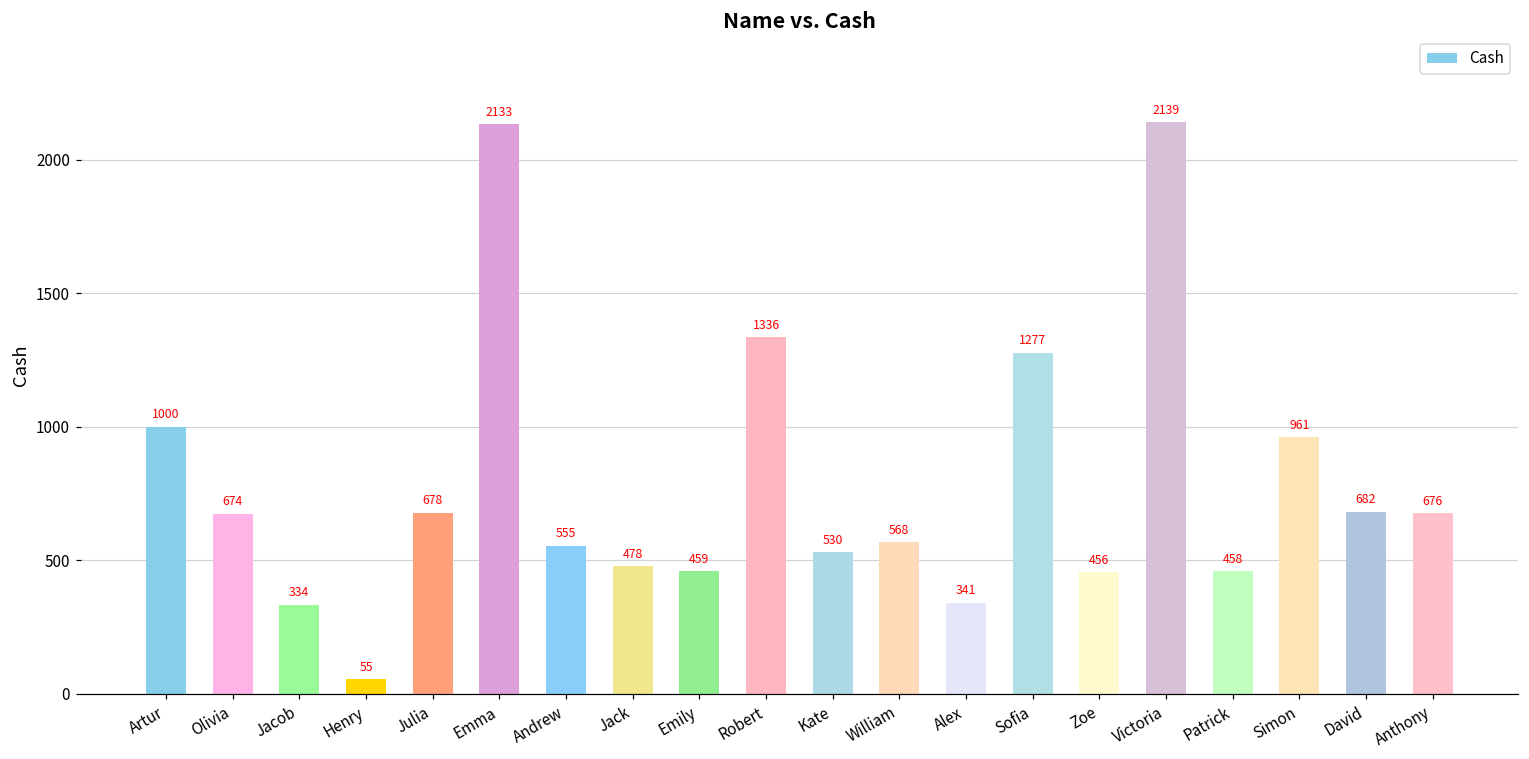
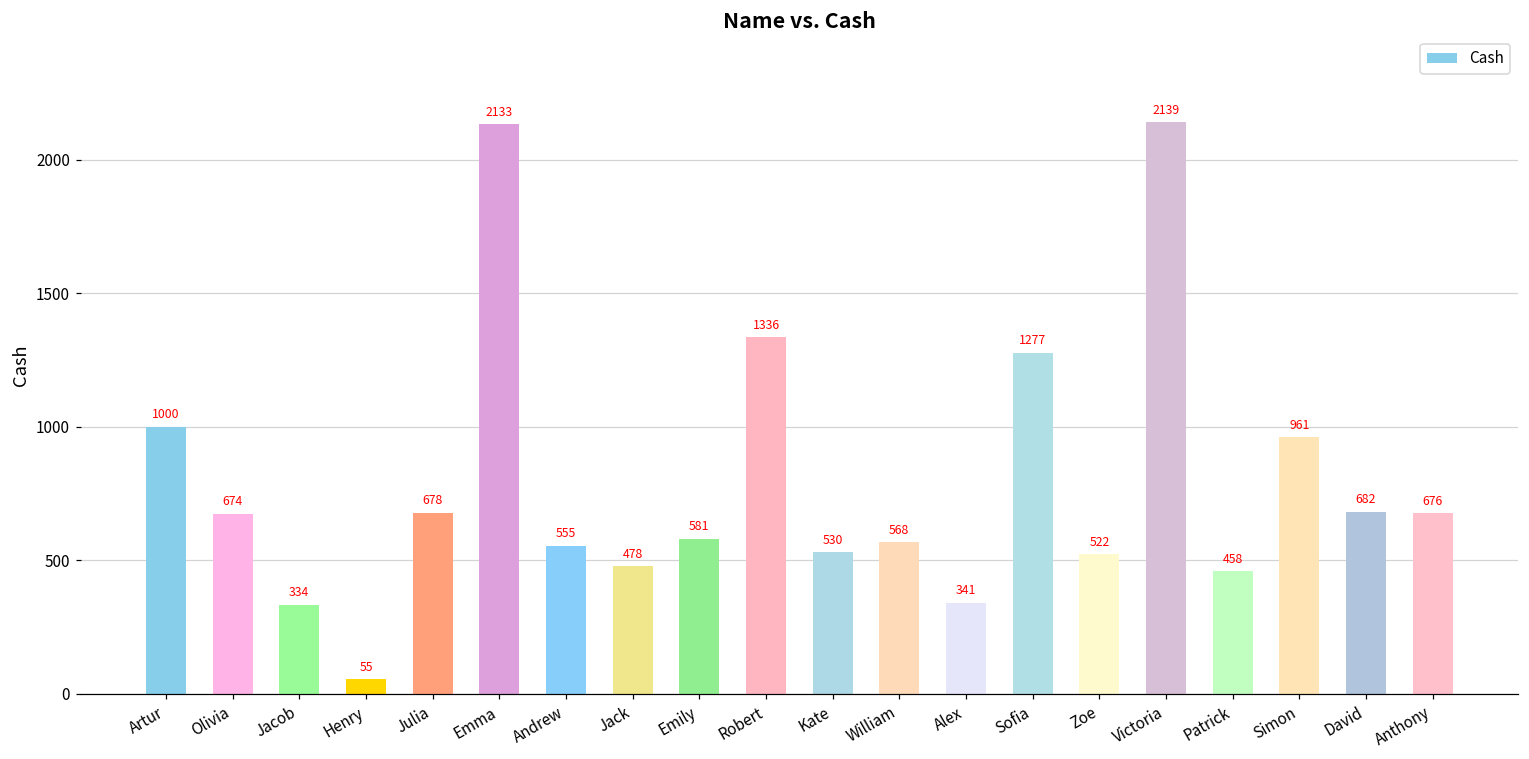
  {
    "Artur": 1000,
    "Olivia": 674,
    "Jacob": 334,
    "Henry": 55,
    "Julia": 678,
    "Emma": 2133,
    "Andrew": 555,
    "Jack": 478,
-   "Emily": 459,
+   "Emily": 581,
    "Robert": 1336,
    "Kate": 530,
    "William": 568,
    "Alex": 341,
    "Sofia": 1277,
-   "Zoe": 456,
+   "Zoe": 522,
    "Victoria": 2139,
    "Patrick": 458,
    "Simon": 961,
    "David": 682,
    "Anthony": 676
  }
